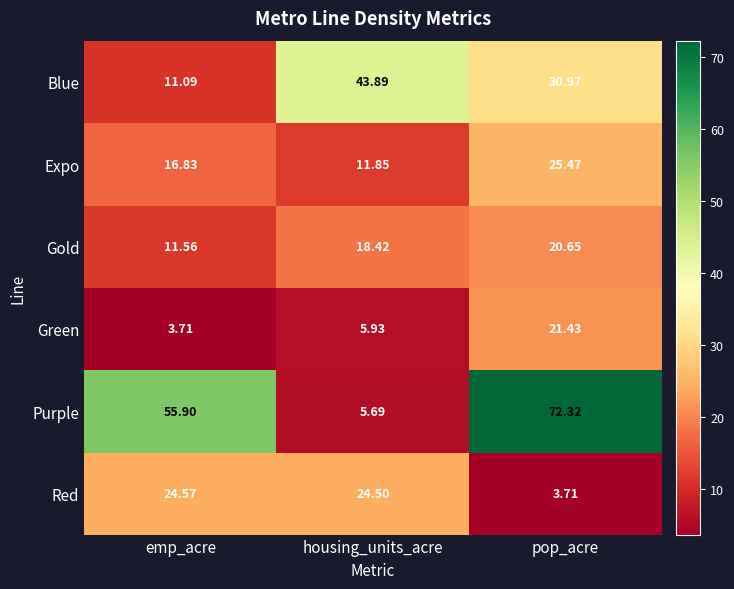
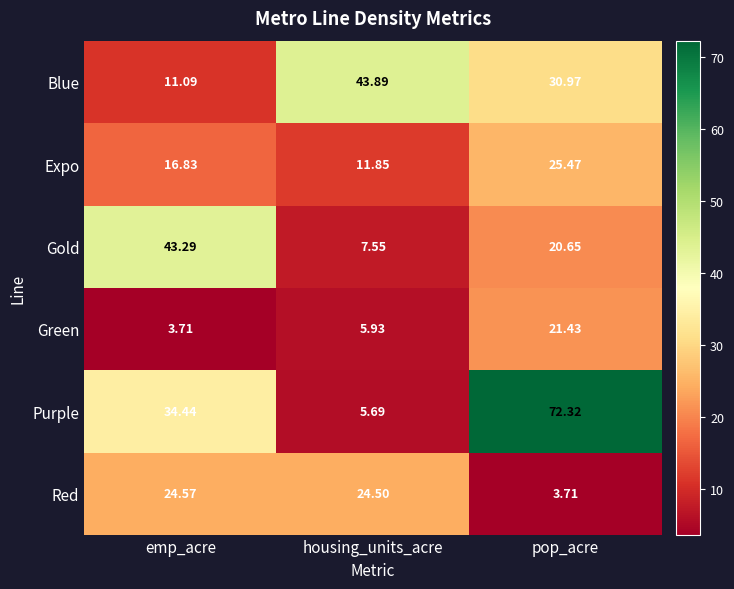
  {
    "Blue": {
      "emp_acre": 11.09,
      "housing_units_acre": 43.89,
      "pop_acre": 30.97
    },
    "Expo": {
      "emp_acre": 16.83,
      "housing_units_acre": 11.85,
      "pop_acre": 25.47
    },
    "Gold": {
-     "emp_acre": 11.56,
-     "housing_units_acre": 18.42,
+     "emp_acre": 43.29,
+     "housing_units_acre": 7.55,
      "pop_acre": 20.65
    },
    "Green": {
      "emp_acre": 3.71,
      "housing_units_acre": 5.93,
      "pop_acre": 21.43
    },
    "Purple": {
-     "emp_acre": 55.90,
+     "emp_acre": 34.44,
      "housing_units_acre": 5.69,
      "pop_acre": 72.32
    },
    "Red": {
      "emp_acre": 24.57,
      "housing_units_acre": 24.50,
      "pop_acre": 3.71
    }
  }
